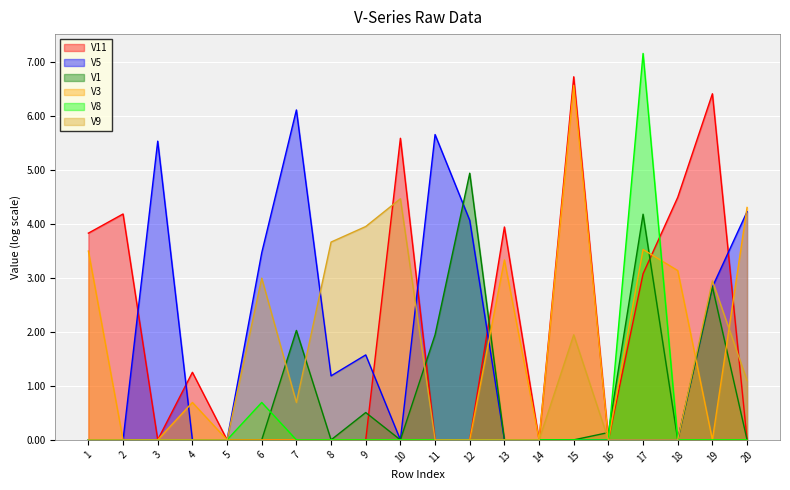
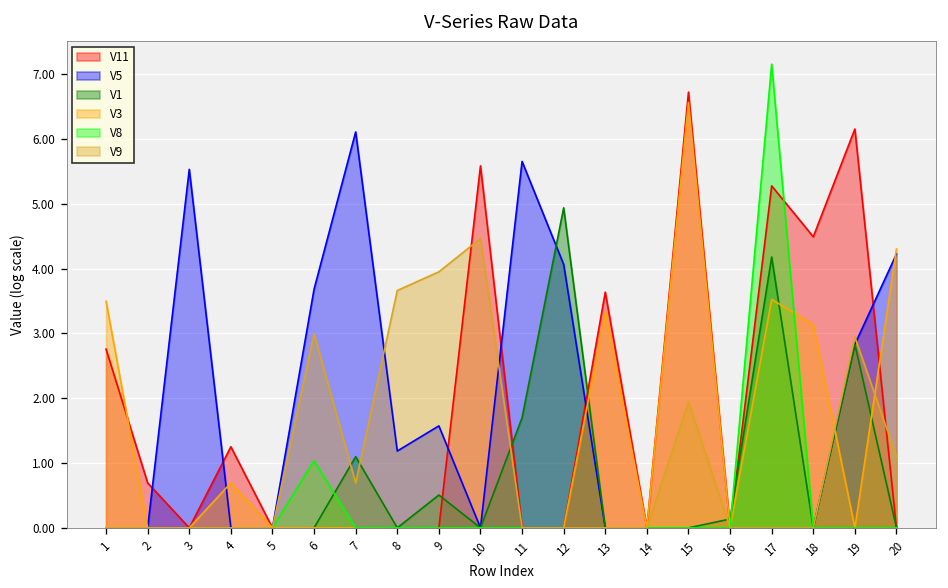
  {
    "V11": {
-     "1": 3.8,
-     "2": 4.2,
+     "1": 2.8,
+     "2": 0.7,
      "4": 1.3,
      "10": 5.6,
-     "13": 3.9,
+     "13": 3.6,
      "15": 6.7,
-     "17": 3.1,
+     "17": 5.3,
      "18": 4.5,
-     "19": 6.4
+     "19": 6.2
    },
    "V5": {
      "3": 5.5,
-     "6": 3.5,
+     "6": 3.7,
      "7": 6.1,
      "8": 1.2,
      "9": 1.6,
      "11": 5.7,
      "12": 4.1,
      "20": 4.2
    },
    "V1": {
-     "7": 2.0,
+     "7": 1.1,
      "9": 0.5,
-     "11": 1.9,
+     "11": 1.7,
      "12": 4.9,
      "16": 0.1,
      "17": 4.2
    },
    "V8": {
-     "6": 0.7,
+     "6": 1.0,
      "17": 7.2
    }
  }
